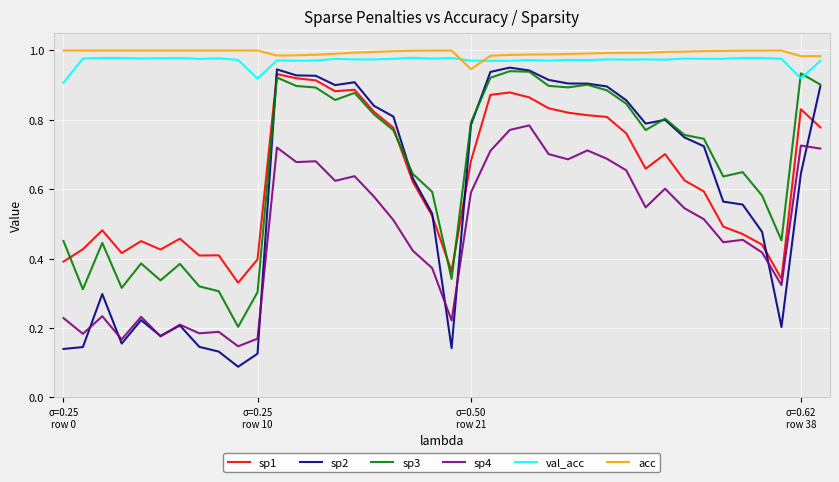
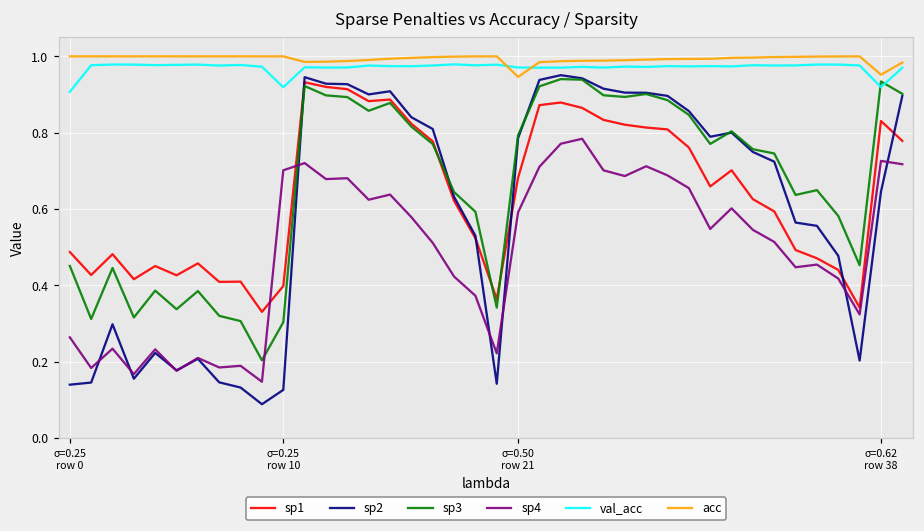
  {
    "sp1": {
-     "σ=0.25 row 0": 0.39,
+     "σ=0.25 row 0": 0.49,
      "σ=0.25 row 10": 0.40,
      "σ=0.50 row 21": 0.68,
      "σ=0.62 row 38": 0.83
    },
    "sp2": {
      "σ=0.25 row 0": 0.14,
      "σ=0.25 row 10": 0.13,
      "σ=0.62 row 38": 0.65
    },
    "sp3": {
      "σ=0.25 row 0": 0.45,
      "σ=0.25 row 10": 0.30,
      "σ=0.62 row 38": 0.93
    },
    "sp4": {
-     "σ=0.25 row 0": 0.23,
-     "σ=0.25 row 10": 0.17,
+     "σ=0.25 row 0": 0.26,
+     "σ=0.25 row 10": 0.70,
      "σ=0.50 row 21": 0.59,
      "σ=0.62 row 38": 0.73
    },
    "val_acc": {
      "σ=0.25 row 0": 0.91,
      "σ=0.25 row 10": 0.92,
      "σ=0.50 row 21": 0.97,
      "σ=0.62 row 38": 0.92
    },
    "acc": {
      "σ=0.25 row 0": 1.00,
      "σ=0.25 row 10": 1.00,
      "σ=0.50 row 21": 0.95,
-     "σ=0.62 row 38": 0.98
+     "σ=0.62 row 38": 0.95
    }
  }
